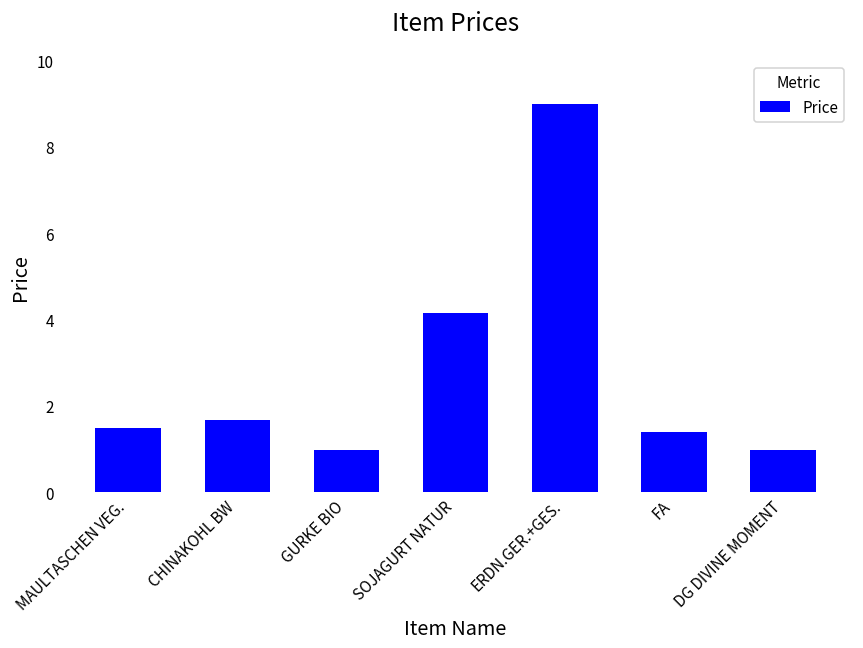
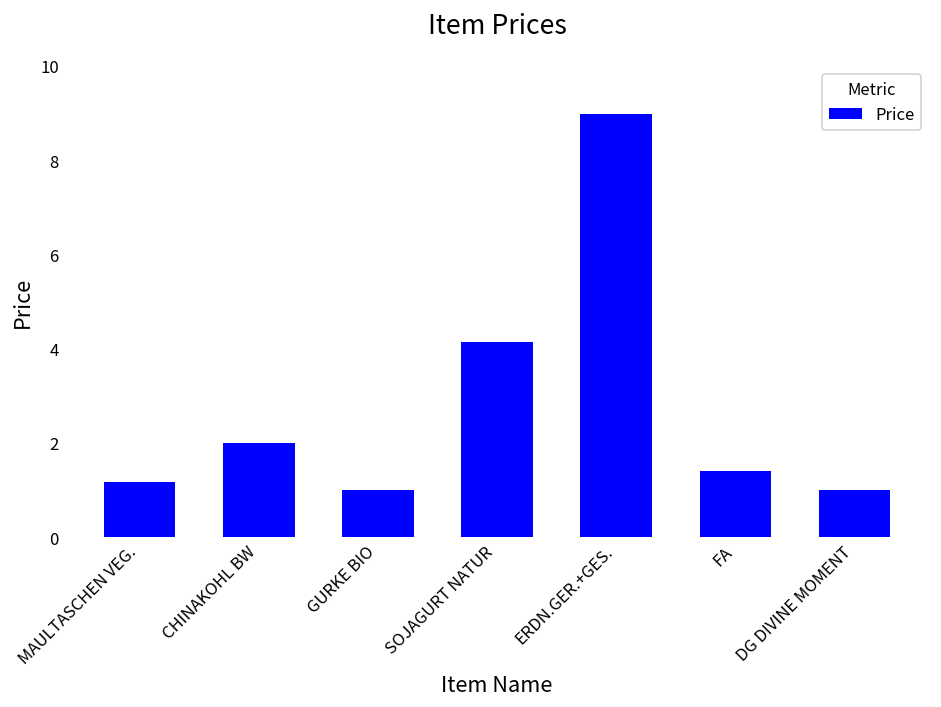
  {
-   "MAULTASCHEN VEG.": 1.5,
-   "CHINAKOHL BW": 1.7,
+   "MAULTASCHEN VEG.": 1.2,
+   "CHINAKOHL BW": 2.0,
    "GURKE BIO": 1.0,
    "SOJAGURT NATUR": 4.2,
    "ERDN.GER.+GES.": 9.0,
    "FA": 1.4,
    "DG DIVINE MOMENT": 1.0
  }
